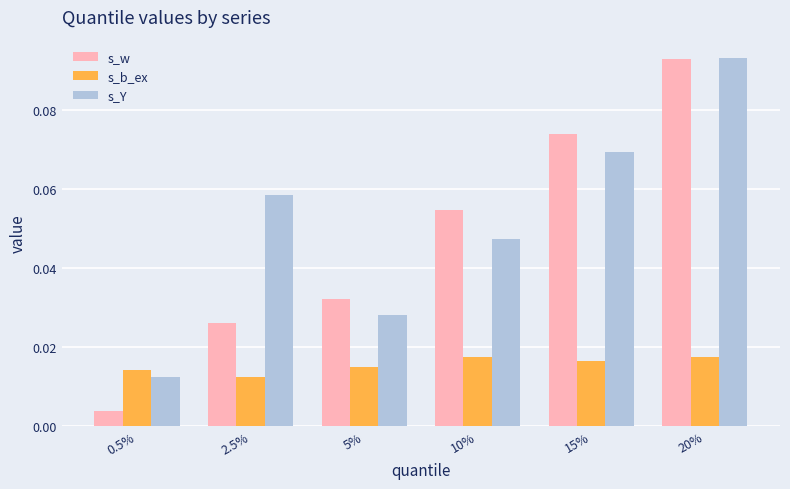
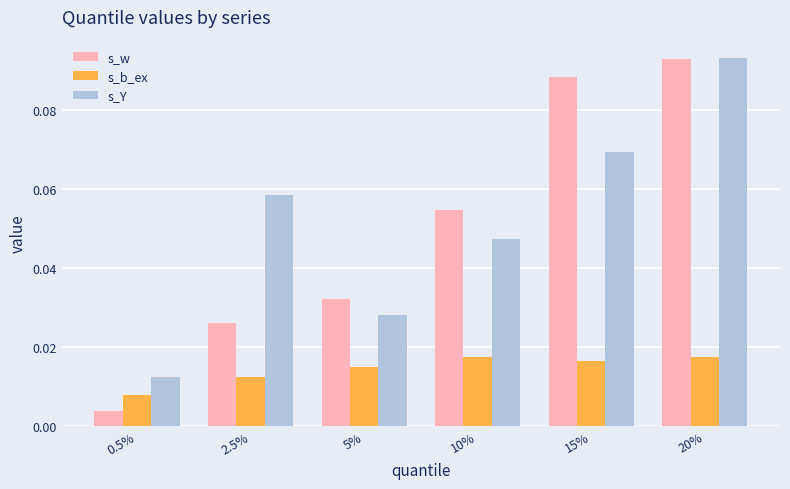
  {
    "s_w": {
      "0.5%": 0.004,
      "2.5%": 0.026,
      "5%": 0.032,
      "10%": 0.055,
-     "15%": 0.074,
+     "15%": 0.088,
      "20%": 0.093
    },
    "s_b_ex": {
-     "0.5%": 0.014,
+     "0.5%": 0.008,
      "2.5%": 0.012,
      "5%": 0.015,
      "10%": 0.018,
      "15%": 0.016,
      "20%": 0.017
    },
    "s_Y": {
      "0.5%": 0.013,
      "2.5%": 0.059,
      "5%": 0.028,
      "10%": 0.047,
      "15%": 0.069,
      "20%": 0.093
    }
  }
